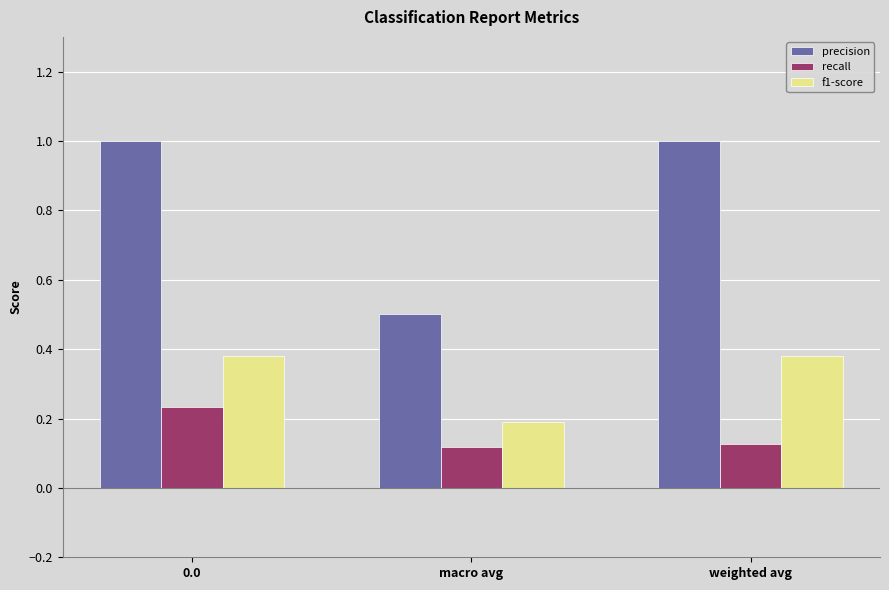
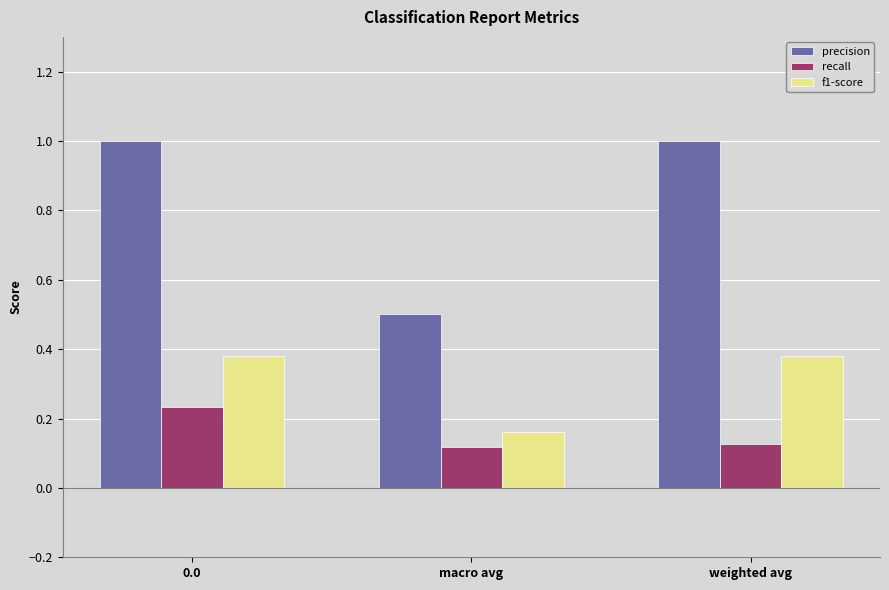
  {
    "precision": {
      "0.0": 1.00,
      "macro avg": 0.50,
      "weighted avg": 1.00
    },
    "recall": {
      "0.0": 0.23,
      "macro avg": 0.12,
      "weighted avg": 0.13
    },
    "f1-score": {
      "0.0": 0.38,
-     "macro avg": 0.19,
+     "macro avg": 0.16,
      "weighted avg": 0.38
    }
  }
